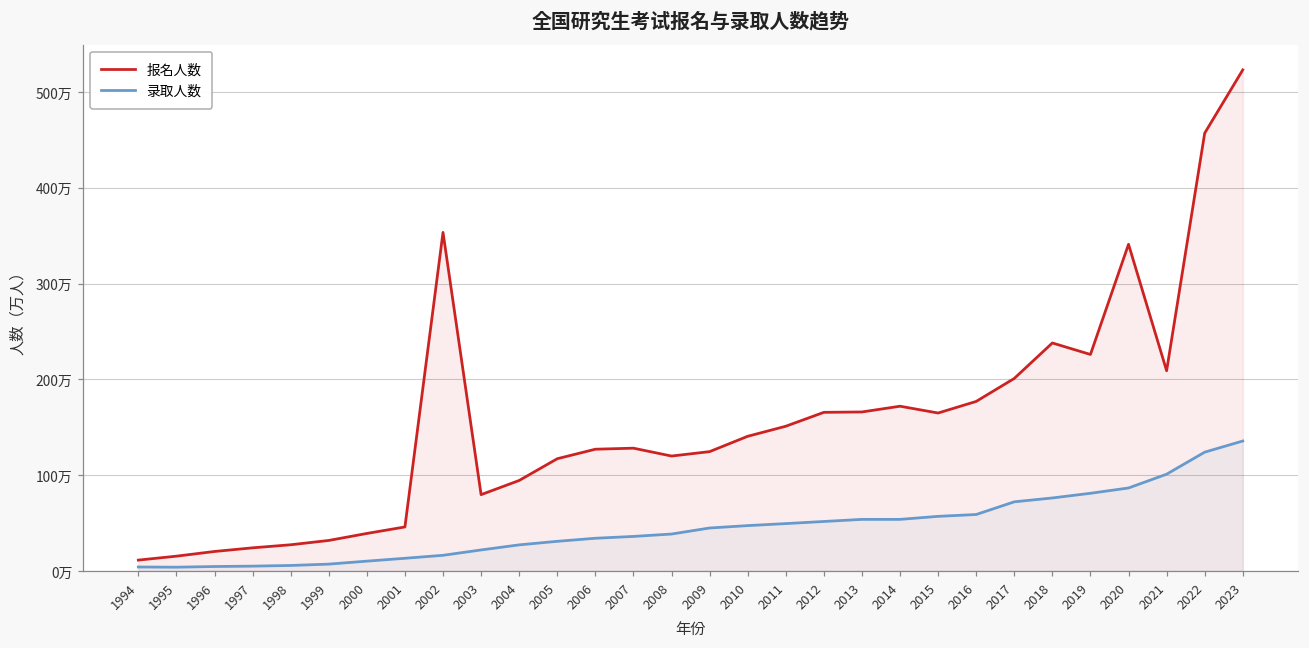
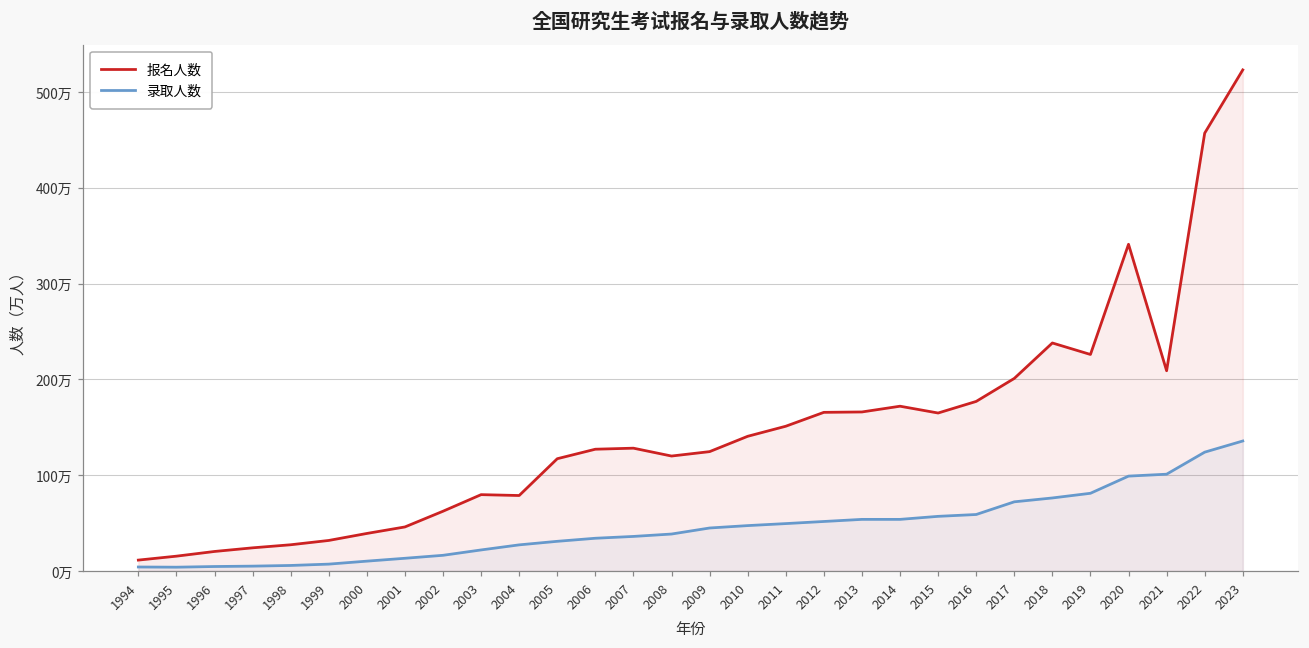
  {
    "报名人数": {
      "1994": "10万",
      "1995": "20万",
      "1996": "20万",
      "1997": "20万",
      "1998": "30万",
      "1999": "30万",
      "2000": "40万",
      "2001": "50万",
-     "2002": "350万",
+     "2002": "60万",
      "2003": "80万",
-     "2004": "90万",
+     "2004": "80万",
      "2005": "120万",
      "2006": "130万",
      "2007": "130万",
      "2008": "120万",
      "2009": "120万",
      "2010": "140万",
      "2011": "150万",
      "2012": "170万",
      "2013": "170万",
      "2014": "170万",
      "2015": "160万",
      "2016": "180万",
      "2017": "200万",
      "2018": "240万",
      "2019": "230万",
      "2020": "340万",
      "2021": "210万",
      "2022": "460万",
      "2023": "520万"
    },
    "录取人数": {
      "1994": "0万",
      "1995": "0万",
      "1996": "0万",
      "1997": "10万",
      "1998": "10万",
      "1999": "10万",
      "2000": "10万",
      "2001": "10万",
      "2002": "20万",
      "2003": "20万",
      "2004": "30万",
      "2005": "30万",
      "2006": "30万",
      "2007": "40万",
      "2008": "40万",
      "2009": "40万",
      "2010": "50万",
      "2011": "50万",
      "2012": "50万",
      "2013": "50万",
      "2014": "50万",
      "2015": "60万",
      "2016": "60万",
      "2017": "70万",
      "2018": "80万",
      "2019": "80万",
-     "2020": "90万",
+     "2020": "100万",
      "2021": "100万",
      "2022": "120万",
      "2023": "140万"
    }
  }
